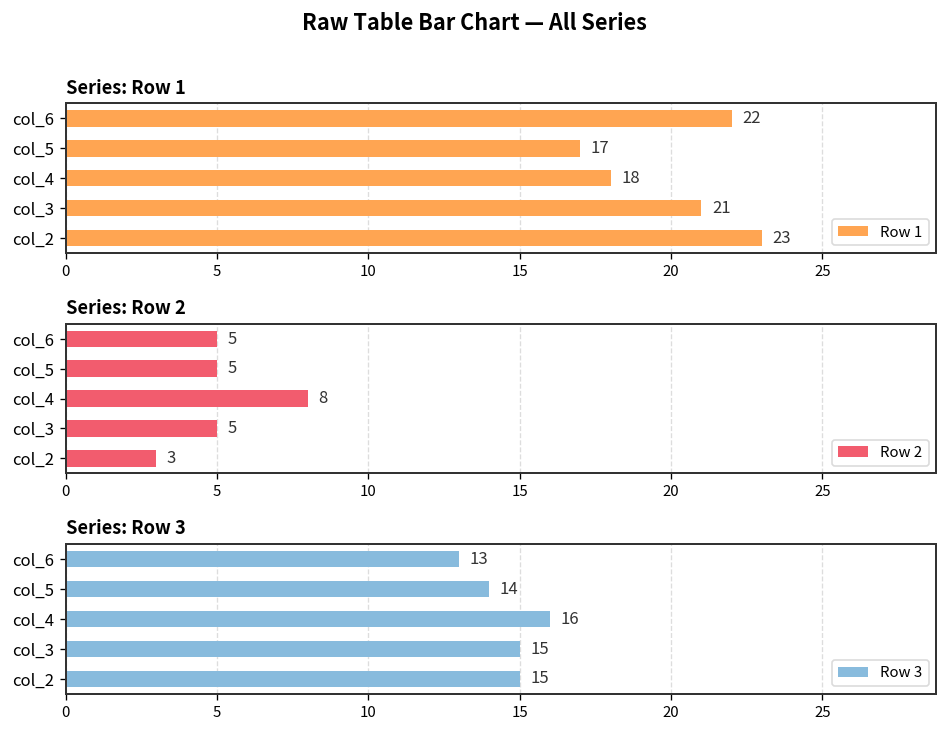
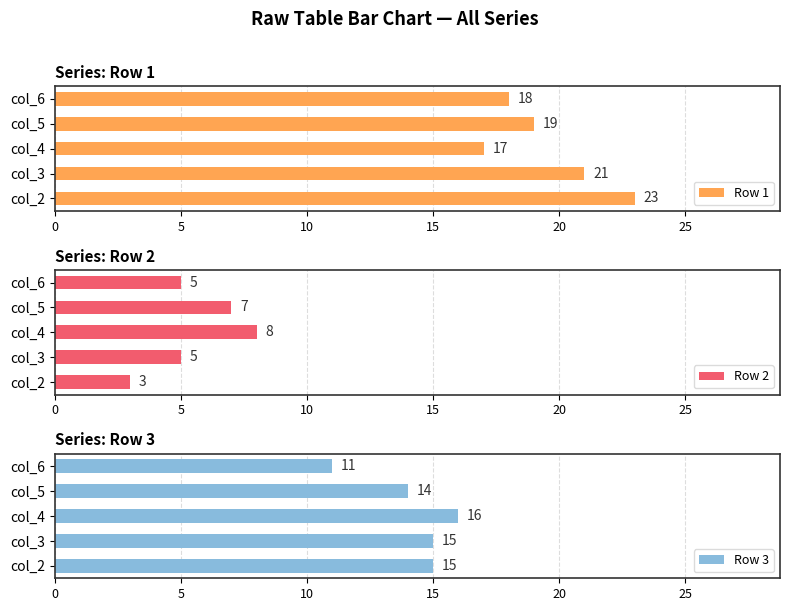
  {
    "Series: Row 1": {
-     "col_6": 22,
-     "col_5": 17,
-     "col_4": 18,
+     "col_6": 18,
+     "col_5": 19,
+     "col_4": 17,
      "col_3": 21,
      "col_2": 23
    },
    "Series: Row 2": {
      "col_6": 5,
-     "col_5": 5,
+     "col_5": 7,
      "col_4": 8,
      "col_3": 5,
      "col_2": 3
    },
    "Series: Row 3": {
-     "col_6": 13,
+     "col_6": 11,
      "col_5": 14,
      "col_4": 16,
      "col_3": 15,
      "col_2": 15
    }
  }
